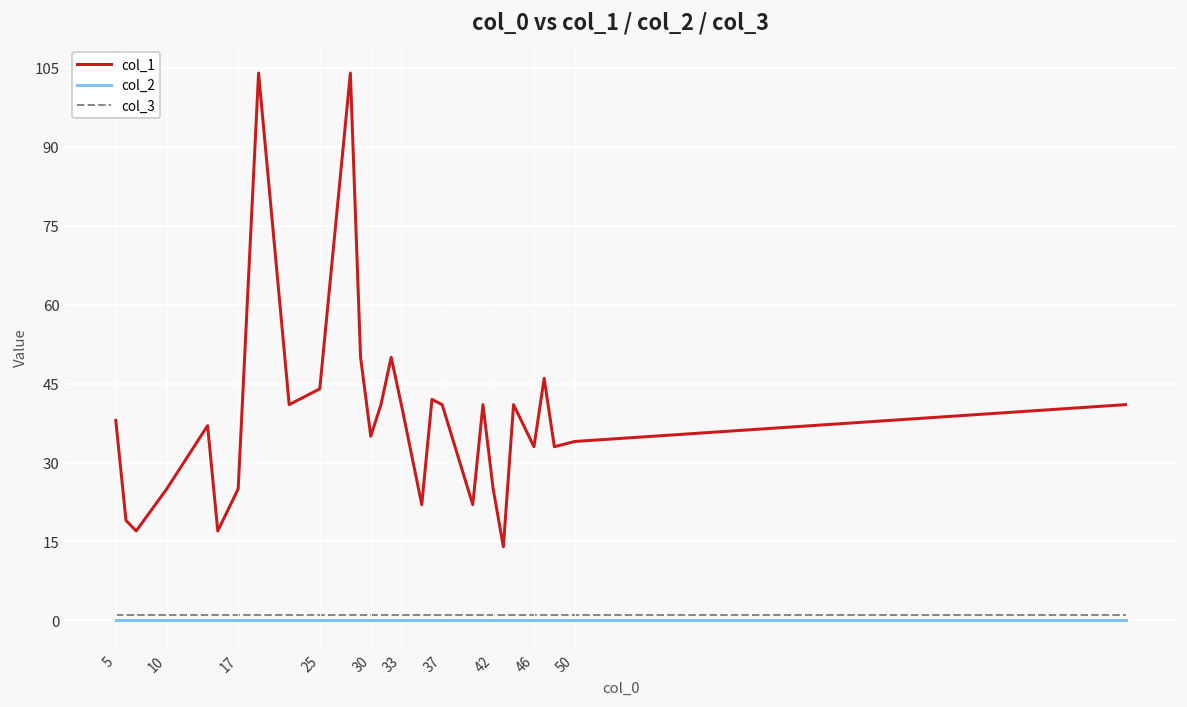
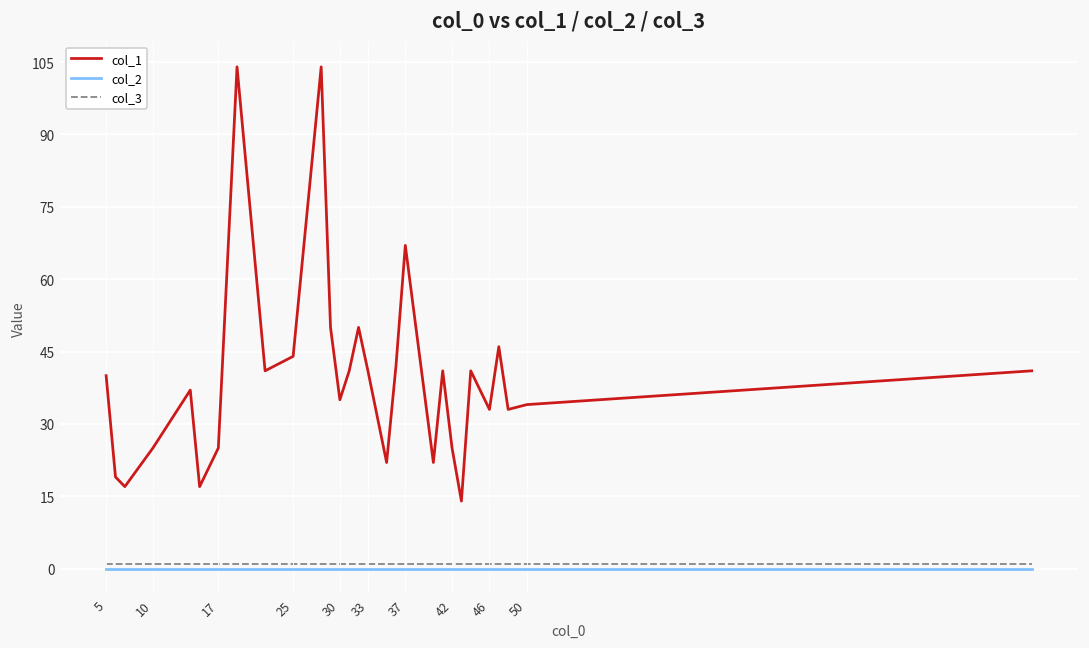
  {
    "col_1": {
-     "5": 38,
+     "5": 40,
      "10": 25,
      "17": 25,
      "25": 44,
      "30": 35,
      "33": 41,
-     "37": 41,
+     "37": 67,
      "42": 25,
      "46": 33,
      "50": 34
    },
    "col_2": {
      "5": 0,
      "10": 0,
      "17": 0,
      "25": 0,
      "30": 0,
      "33": 0,
      "37": 0,
      "42": 0,
      "46": 0,
      "50": 0
    },
    "col_3": {
      "5": 1,
      "10": 1,
      "17": 1,
      "25": 1,
      "30": 1,
      "33": 1,
      "37": 1,
      "42": 1,
      "46": 1,
      "50": 1
    }
  }
